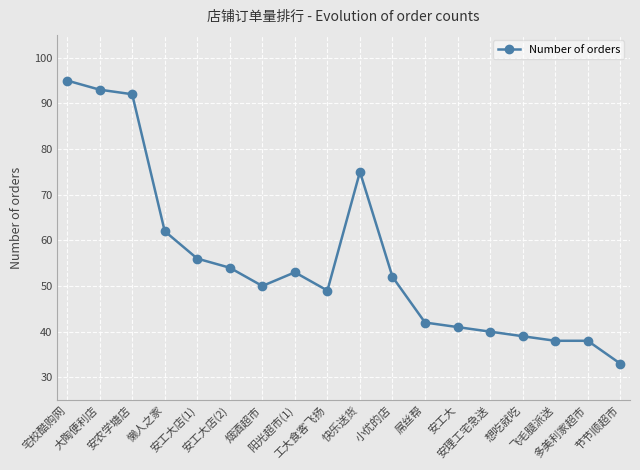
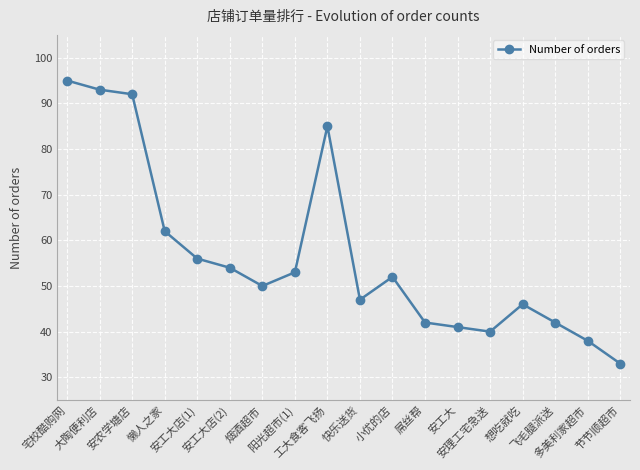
  {
    "宅校酷购网": 95,
    "大陶便利店": 93,
    "安农学塘店": 92,
    "懒人之家": 62,
    "安工大店(1)": 56,
    "安工大店(2)": 54,
    "烟酒超市": 50,
    "阳光超市(1)": 53,
-   "工大食客飞扬": 49,
-   "快乐送货": 75,
+   "工大食客飞扬": 85,
+   "快乐送货": 47,
    "小优的店": 52,
    "屌丝帮": 42,
    "安工大": 41,
    "安理工宅急送": 40,
-   "想吃就吃": 39,
-   "飞毛腿派送": 38,
+   "想吃就吃": 46,
+   "飞毛腿派送": 42,
    "多美利家超市": 38,
    "节节顺超市": 33
  }
